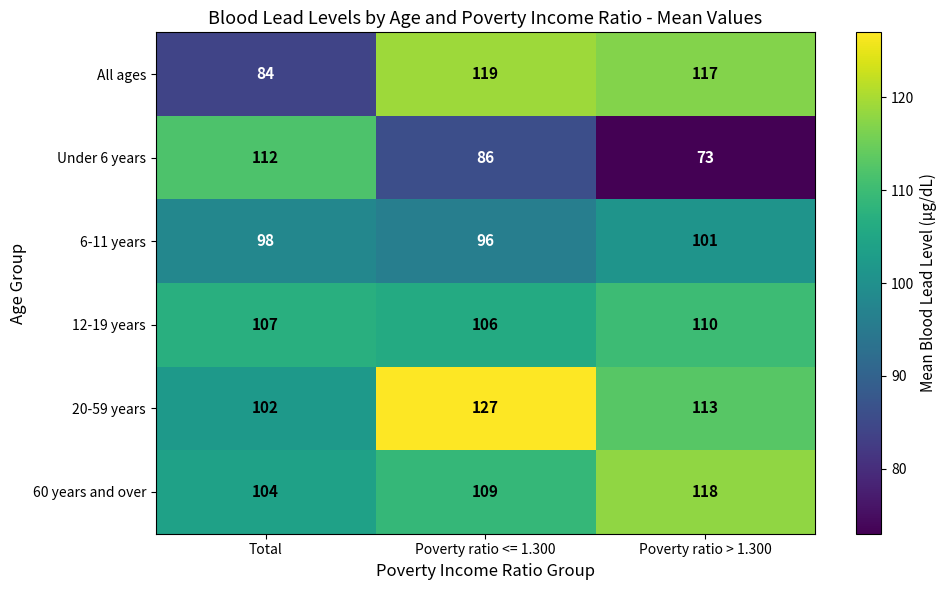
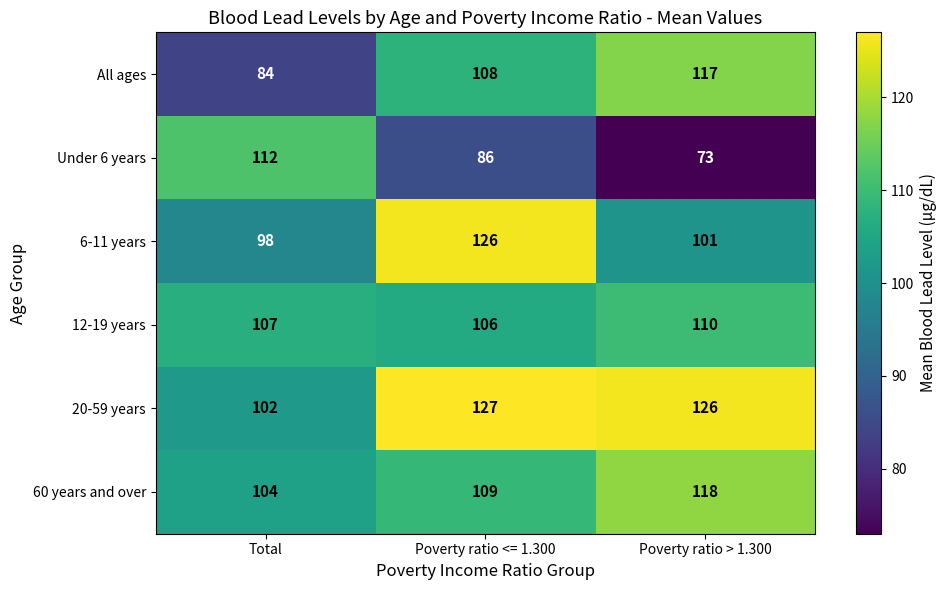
  {
    "All ages": {
      "Total": 84,
-     "Poverty ratio <= 1.300": 119,
+     "Poverty ratio <= 1.300": 108,
      "Poverty ratio > 1.300": 117
    },
    "Under 6 years": {
      "Total": 112,
      "Poverty ratio <= 1.300": 86,
      "Poverty ratio > 1.300": 73
    },
    "6-11 years": {
      "Total": 98,
-     "Poverty ratio <= 1.300": 96,
+     "Poverty ratio <= 1.300": 126,
      "Poverty ratio > 1.300": 101
    },
    "12-19 years": {
      "Total": 107,
      "Poverty ratio <= 1.300": 106,
      "Poverty ratio > 1.300": 110
    },
    "20-59 years": {
      "Total": 102,
      "Poverty ratio <= 1.300": 127,
-     "Poverty ratio > 1.300": 113
+     "Poverty ratio > 1.300": 126
    },
    "60 years and over": {
      "Total": 104,
      "Poverty ratio <= 1.300": 109,
      "Poverty ratio > 1.300": 118
    }
  }
